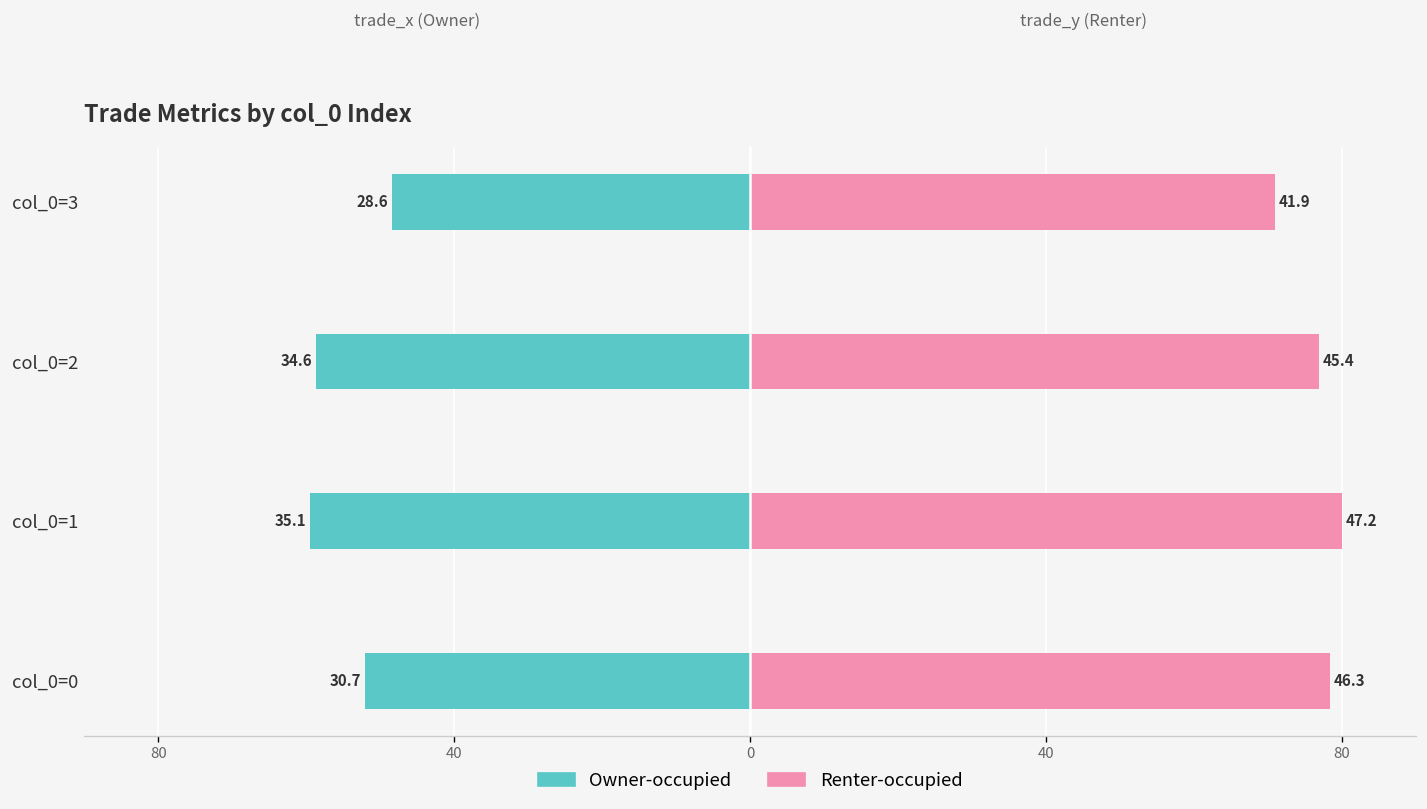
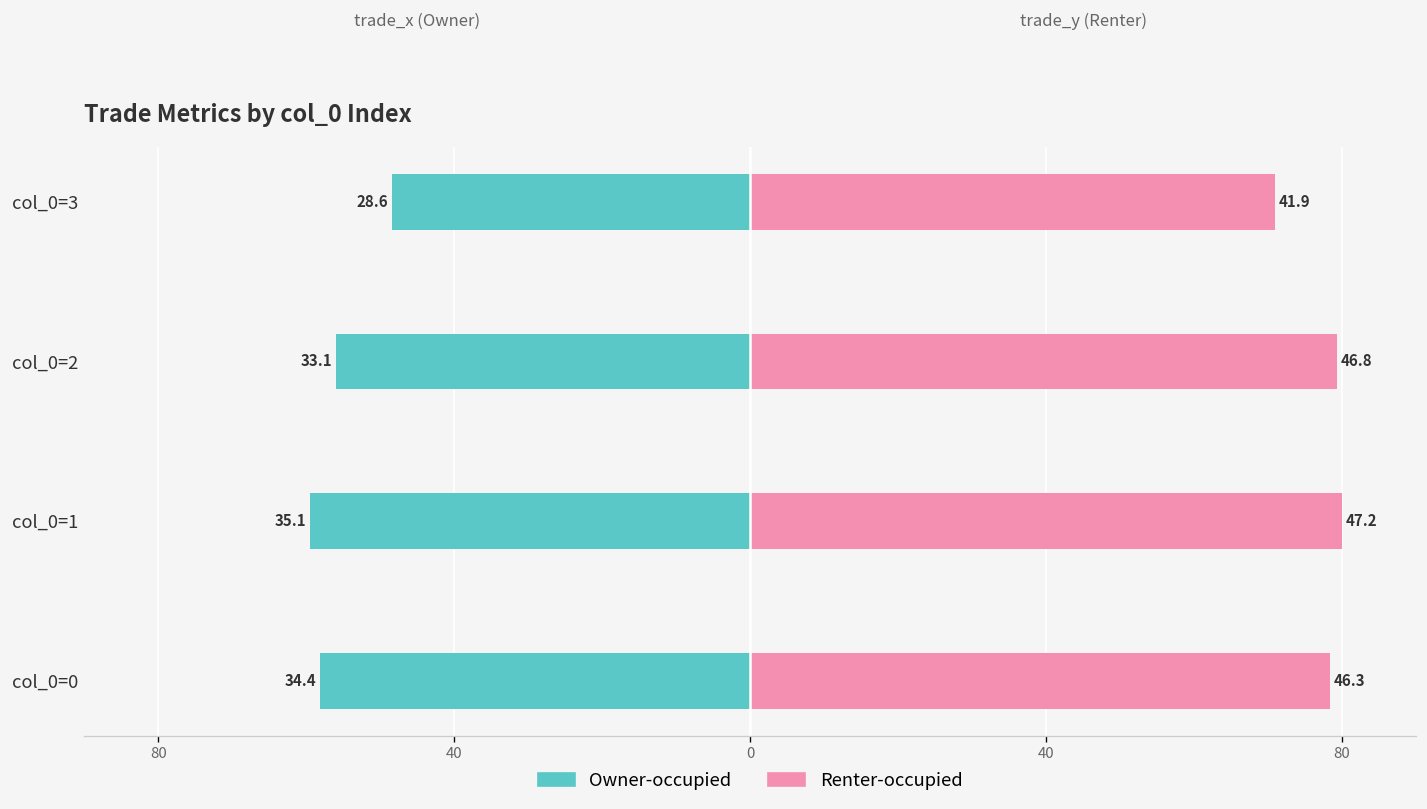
  {
    "Owner-occupied": {
-     "col_0=2": 34.6,
-     "col_0=0": 30.7
+     "col_0=2": 33.1,
+     "col_0=0": 34.4
    },
    "Renter-occupied": {
-     "col_0=2": 45.4
+     "col_0=2": 46.8
    }
  }
